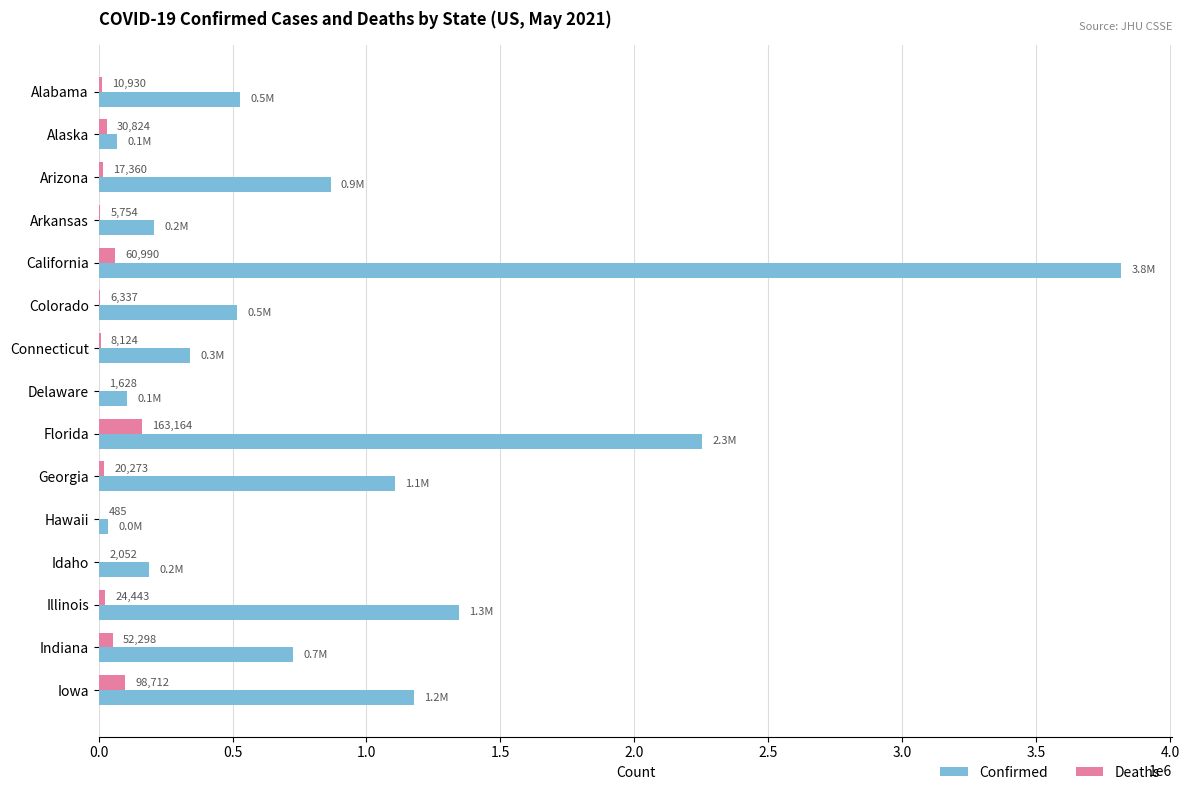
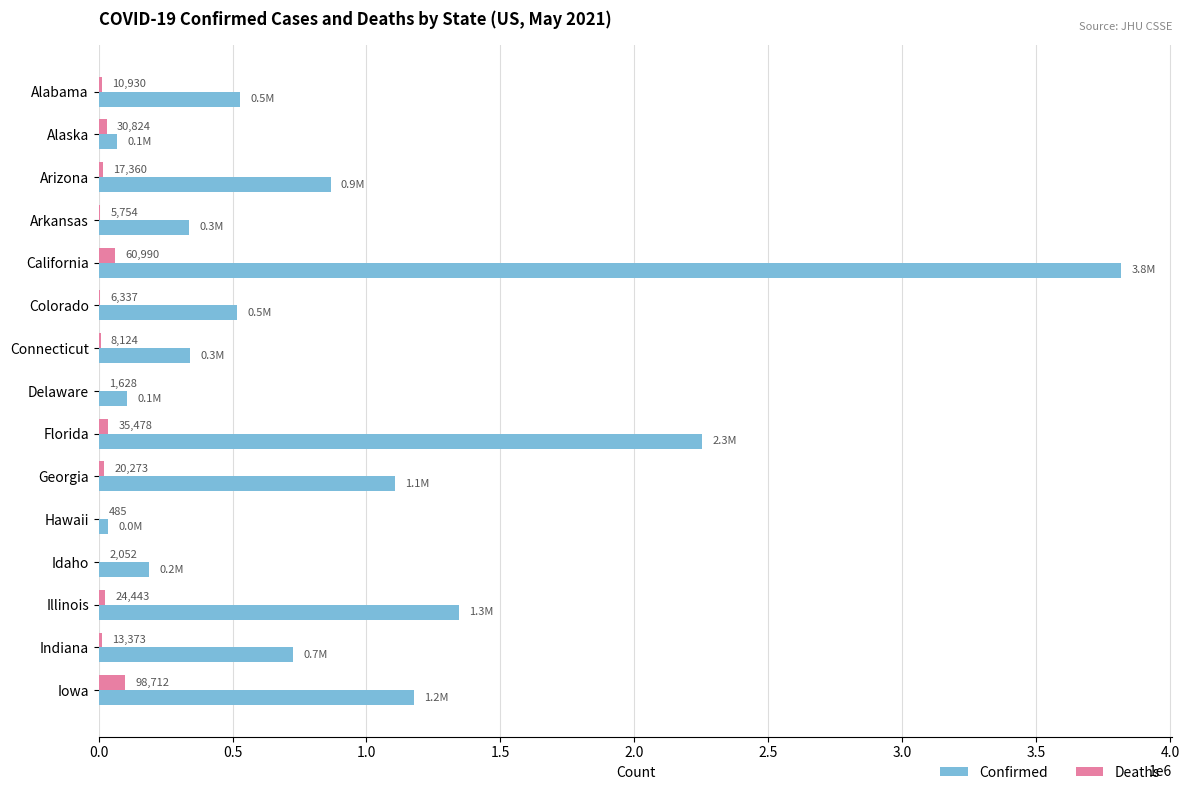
  {
    "Confirmed": {
      "Alabama": "0.5M",
      "Alaska": "0.1M",
      "Arizona": "0.9M",
-     "Arkansas": "0.2M",
+     "Arkansas": "0.3M",
      "California": "3.8M",
      "Colorado": "0.5M",
      "Connecticut": "0.3M",
      "Delaware": "0.1M",
      "Florida": "2.3M",
      "Georgia": "1.1M",
      "Idaho": "0.2M",
      "Illinois": "1.3M",
      "Indiana": "0.7M",
      "Iowa": "1.2M"
    },
    "Deaths": {
      "Alabama": "10,930",
      "Alaska": "30,824",
      "Arizona": "17,360",
      "Arkansas": "5,754",
      "California": "60,990",
      "Colorado": "6,337",
      "Connecticut": "8,124",
      "Delaware": "1,628",
-     "Florida": "163,164",
+     "Florida": "35,478",
      "Georgia": "20,273",
      "Hawaii": "485",
      "Idaho": "2,052",
      "Illinois": "24,443",
-     "Indiana": "52,298",
+     "Indiana": "13,373",
      "Iowa": "98,712"
    }
  }
